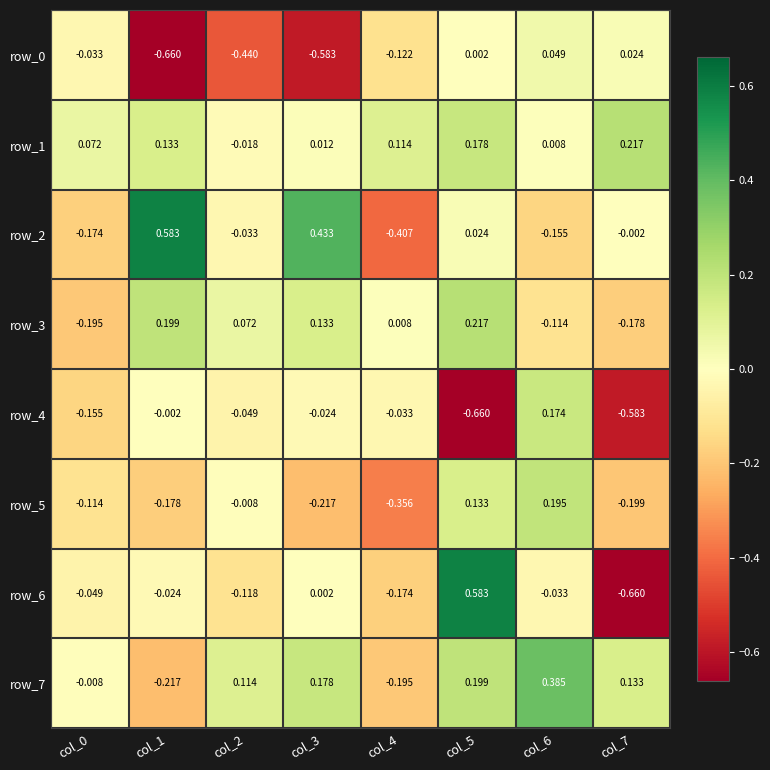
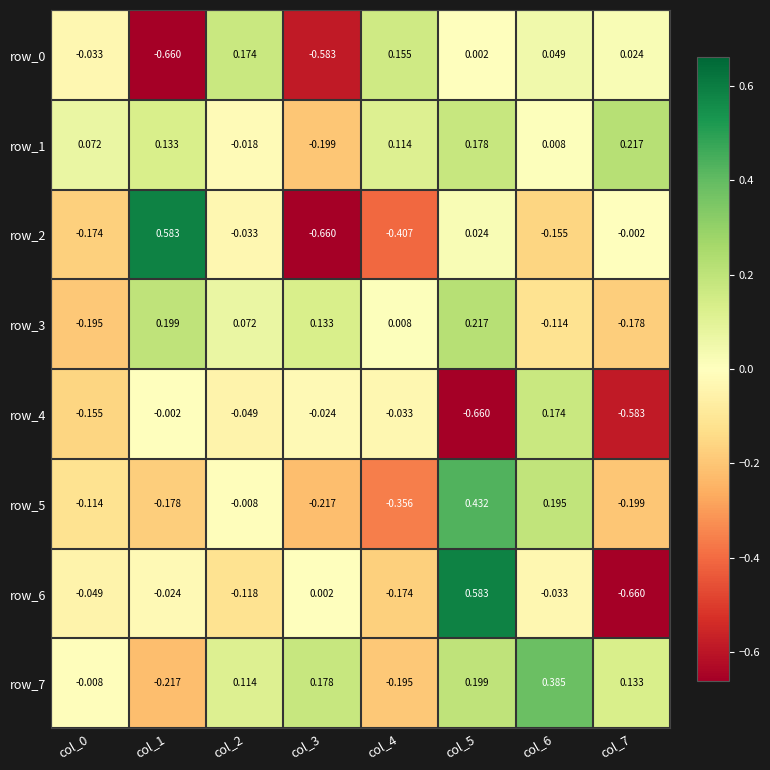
  {
    "row_0": {
      "col_0": -0.033,
      "col_1": -0.660,
-     "col_2": -0.440,
+     "col_2": 0.174,
      "col_3": -0.583,
-     "col_4": -0.122,
+     "col_4": 0.155,
      "col_5": 0.002,
      "col_6": 0.049,
      "col_7": 0.024
    },
    "row_1": {
      "col_0": 0.072,
      "col_1": 0.133,
      "col_2": -0.018,
-     "col_3": 0.012,
+     "col_3": -0.199,
      "col_4": 0.114,
      "col_5": 0.178,
      "col_6": 0.008,
      "col_7": 0.217
    },
    "row_2": {
      "col_0": -0.174,
      "col_1": 0.583,
      "col_2": -0.033,
-     "col_3": 0.433,
+     "col_3": -0.660,
      "col_4": -0.407,
      "col_5": 0.024,
      "col_6": -0.155,
      "col_7": -0.002
    },
    "row_3": {
      "col_0": -0.195,
      "col_1": 0.199,
      "col_2": 0.072,
      "col_3": 0.133,
      "col_4": 0.008,
      "col_5": 0.217,
      "col_6": -0.114,
      "col_7": -0.178
    },
    "row_4": {
      "col_0": -0.155,
      "col_1": -0.002,
      "col_2": -0.049,
      "col_3": -0.024,
      "col_4": -0.033,
      "col_5": -0.660,
      "col_6": 0.174,
      "col_7": -0.583
    },
    "row_5": {
      "col_0": -0.114,
      "col_1": -0.178,
      "col_2": -0.008,
      "col_3": -0.217,
      "col_4": -0.356,
-     "col_5": 0.133,
+     "col_5": 0.432,
      "col_6": 0.195,
      "col_7": -0.199
    },
    "row_6": {
      "col_0": -0.049,
      "col_1": -0.024,
      "col_2": -0.118,
      "col_3": 0.002,
      "col_4": -0.174,
      "col_5": 0.583,
      "col_6": -0.033,
      "col_7": -0.660
    },
    "row_7": {
      "col_0": -0.008,
      "col_1": -0.217,
      "col_2": 0.114,
      "col_3": 0.178,
      "col_4": -0.195,
      "col_5": 0.199,
      "col_6": 0.385,
      "col_7": 0.133
    }
  }
